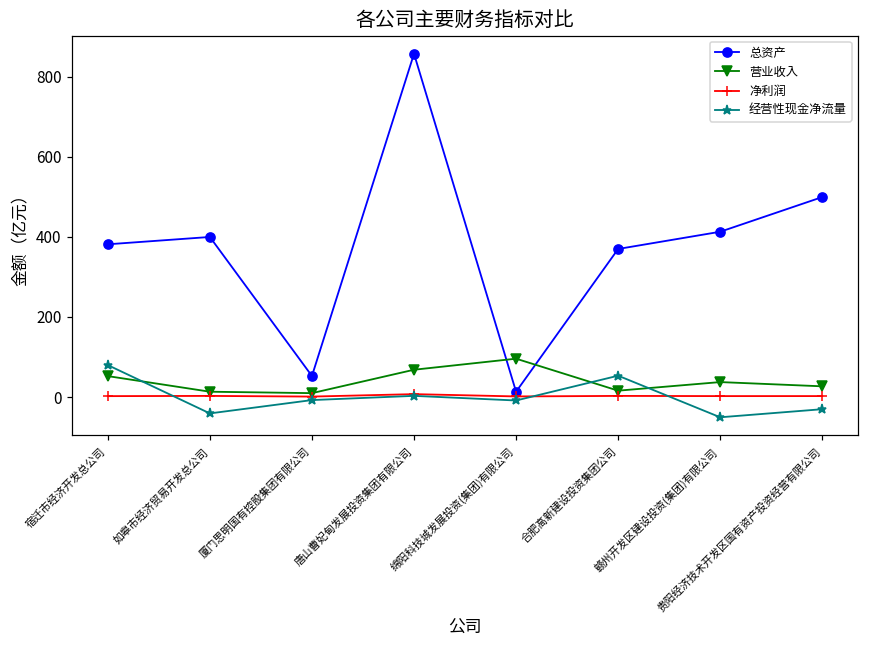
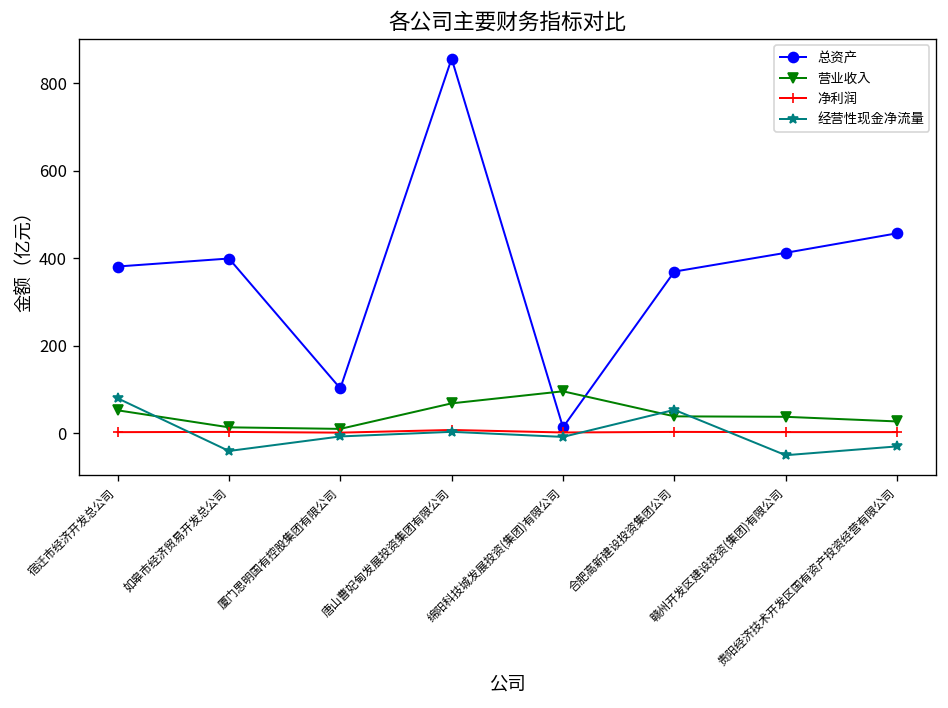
  {
    "总资产": {
      "宿迁市经济开发总公司": 380,
      "如皋市经济贸易开发总公司": 400,
-     "厦门思明国有控股集团有限公司": 50,
+     "厦门思明国有控股集团有限公司": 100,
      "唐山曹妃甸发展投资集团有限公司": 860,
      "绵阳科技城发展投资(集团)有限公司": 10,
      "合肥高新建设投资集团公司": 370,
      "赣州开发区建设投资(集团)有限公司": 410,
-     "贵阳经济技术开发区国有资产投资经营有限公司": 500
+     "贵阳经济技术开发区国有资产投资经营有限公司": 460
    },
    "营业收入": {
      "宿迁市经济开发总公司": 50,
      "如皋市经济贸易开发总公司": 10,
      "厦门思明国有控股集团有限公司": 10,
      "唐山曹妃甸发展投资集团有限公司": 70,
      "绵阳科技城发展投资(集团)有限公司": 100,
-     "合肥高新建设投资集团公司": 20,
+     "合肥高新建设投资集团公司": 40,
      "赣州开发区建设投资(集团)有限公司": 40,
      "贵阳经济技术开发区国有资产投资经营有限公司": 30
    },
    "净利润": {
      "宿迁市经济开发总公司": 0,
      "如皋市经济贸易开发总公司": 0,
      "厦门思明国有控股集团有限公司": 0,
      "绵阳科技城发展投资(集团)有限公司": 0,
      "合肥高新建设投资集团公司": 0,
      "赣州开发区建设投资(集团)有限公司": 0,
      "贵阳经济技术开发区国有资产投资经营有限公司": 0
    },
    "经营性现金净流量": {
      "宿迁市经济开发总公司": 80,
      "如皋市经济贸易开发总公司": -40,
      "厦门思明国有控股集团有限公司": -10,
      "绵阳科技城发展投资(集团)有限公司": -10,
      "合肥高新建设投资集团公司": 50,
      "赣州开发区建设投资(集团)有限公司": -50,
      "贵阳经济技术开发区国有资产投资经营有限公司": -30
    }
  }
